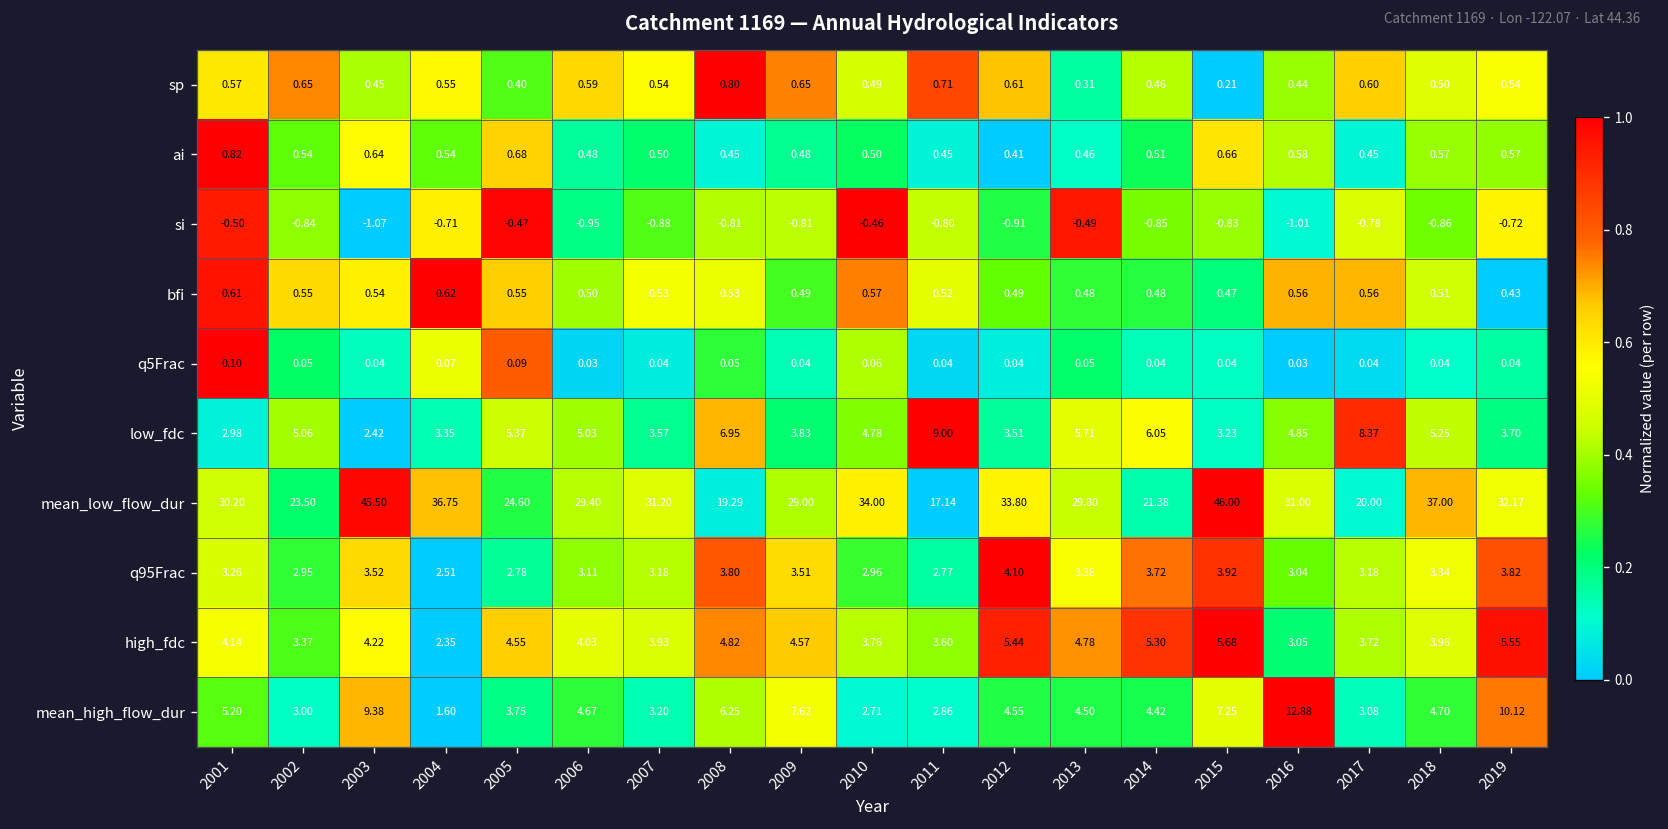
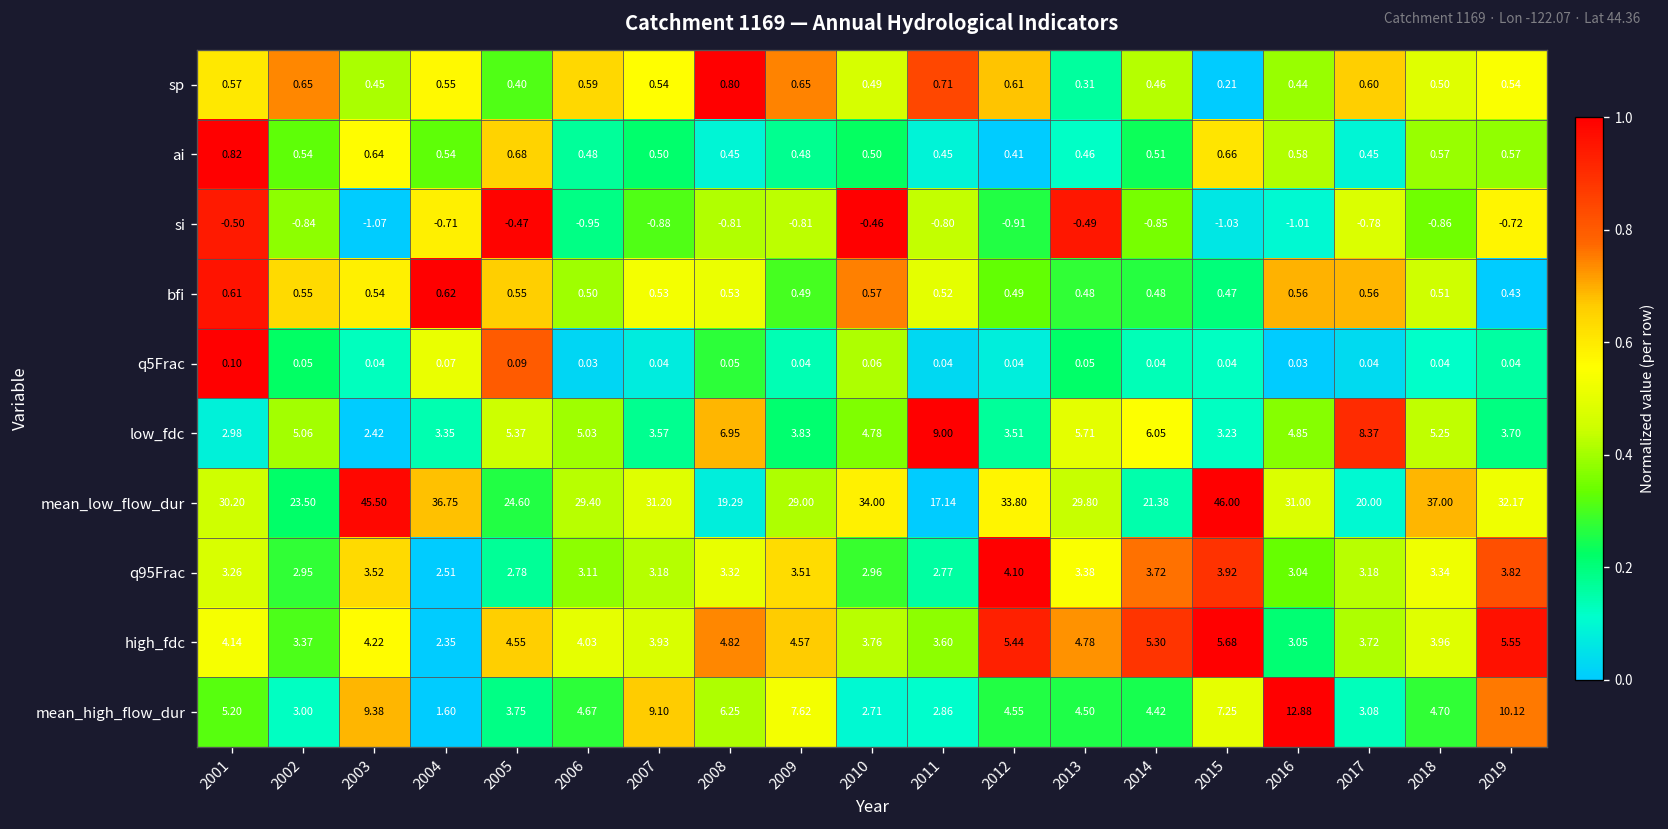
  {
    "sp": {
      "2001": 0.57,
      "2002": 0.65,
      "2003": 0.45,
      "2004": 0.55,
      "2005": 0.40,
      "2006": 0.59,
      "2007": 0.54,
      "2008": 0.80,
      "2009": 0.65,
      "2010": 0.49,
      "2011": 0.71,
      "2012": 0.61,
      "2013": 0.31,
      "2014": 0.46,
      "2015": 0.21,
      "2016": 0.44,
      "2017": 0.60,
      "2018": 0.50,
      "2019": 0.54
    },
    "ai": {
      "2001": 0.82,
      "2002": 0.54,
      "2003": 0.64,
      "2004": 0.54,
      "2005": 0.68,
      "2006": 0.48,
      "2007": 0.50,
      "2008": 0.45,
      "2009": 0.48,
      "2010": 0.50,
      "2011": 0.45,
      "2012": 0.41,
      "2013": 0.46,
      "2014": 0.51,
      "2015": 0.66,
      "2016": 0.58,
      "2017": 0.45,
      "2018": 0.57,
      "2019": 0.57
    },
    "si": {
      "2001": -0.50,
      "2002": -0.84,
      "2003": -1.07,
      "2004": -0.71,
      "2005": -0.47,
      "2006": -0.95,
      "2007": -0.88,
      "2008": -0.81,
      "2009": -0.81,
      "2010": -0.46,
      "2011": -0.80,
      "2012": -0.91,
      "2013": -0.49,
      "2014": -0.85,
-     "2015": -0.83,
+     "2015": -1.03,
      "2016": -1.01,
      "2017": -0.78,
      "2018": -0.86,
      "2019": -0.72
    },
    "bfi": {
      "2001": 0.61,
      "2002": 0.55,
      "2003": 0.54,
      "2004": 0.62,
      "2005": 0.55,
      "2006": 0.50,
      "2007": 0.53,
      "2008": 0.53,
      "2009": 0.49,
      "2010": 0.57,
      "2011": 0.52,
      "2012": 0.49,
      "2013": 0.48,
      "2014": 0.48,
      "2015": 0.47,
      "2016": 0.56,
      "2017": 0.56,
      "2018": 0.51,
      "2019": 0.43
    },
    "q5Frac": {
      "2001": 0.10,
      "2002": 0.05,
      "2003": 0.04,
      "2004": 0.07,
      "2005": 0.09,
      "2006": 0.03,
      "2007": 0.04,
      "2008": 0.05,
      "2009": 0.04,
      "2010": 0.06,
      "2011": 0.04,
      "2012": 0.04,
      "2013": 0.05,
      "2014": 0.04,
      "2015": 0.04,
      "2016": 0.03,
      "2017": 0.04,
      "2018": 0.04,
      "2019": 0.04
    },
    "low_fdc": {
      "2001": 2.98,
      "2002": 5.06,
      "2003": 2.42,
      "2004": 3.35,
      "2005": 5.37,
      "2006": 5.03,
      "2007": 3.57,
      "2008": 6.95,
      "2009": 3.83,
      "2010": 4.78,
      "2011": 9.00,
      "2012": 3.51,
      "2013": 5.71,
      "2014": 6.05,
      "2015": 3.23,
      "2016": 4.85,
      "2017": 8.37,
      "2018": 5.25,
      "2019": 3.70
    },
    "mean_low_flow_dur": {
      "2001": 30.20,
      "2002": 23.50,
      "2003": 45.50,
      "2004": 36.75,
      "2005": 24.60,
      "2006": 29.40,
      "2007": 31.20,
      "2008": 19.29,
      "2009": 29.00,
      "2010": 34.00,
      "2011": 17.14,
      "2012": 33.80,
      "2013": 29.80,
      "2014": 21.38,
      "2015": 46.00,
      "2016": 31.00,
      "2017": 20.00,
      "2018": 37.00,
      "2019": 32.17
    },
    "q95Frac": {
      "2001": 3.26,
      "2002": 2.95,
      "2003": 3.52,
      "2004": 2.51,
      "2005": 2.78,
      "2006": 3.11,
      "2007": 3.18,
-     "2008": 3.80,
+     "2008": 3.32,
      "2009": 3.51,
      "2010": 2.96,
      "2011": 2.77,
      "2012": 4.10,
      "2013": 3.38,
      "2014": 3.72,
      "2015": 3.92,
      "2016": 3.04,
      "2017": 3.18,
      "2018": 3.34,
      "2019": 3.82
    },
    "high_fdc": {
      "2001": 4.14,
      "2002": 3.37,
      "2003": 4.22,
      "2004": 2.35,
      "2005": 4.55,
      "2006": 4.03,
      "2007": 3.93,
      "2008": 4.82,
      "2009": 4.57,
      "2010": 3.76,
      "2011": 3.60,
      "2012": 5.44,
      "2013": 4.78,
      "2014": 5.30,
      "2015": 5.68,
      "2016": 3.05,
      "2017": 3.72,
      "2018": 3.96,
      "2019": 5.55
    },
    "mean_high_flow_dur": {
      "2001": 5.20,
      "2002": 3.00,
      "2003": 9.38,
      "2004": 1.60,
      "2005": 3.75,
      "2006": 4.67,
-     "2007": 3.20,
+     "2007": 9.10,
      "2008": 6.25,
      "2009": 7.62,
      "2010": 2.71,
      "2011": 2.86,
      "2012": 4.55,
      "2013": 4.50,
      "2014": 4.42,
      "2015": 7.25,
      "2016": 12.88,
      "2017": 3.08,
      "2018": 4.70,
      "2019": 10.12
    }
  }
